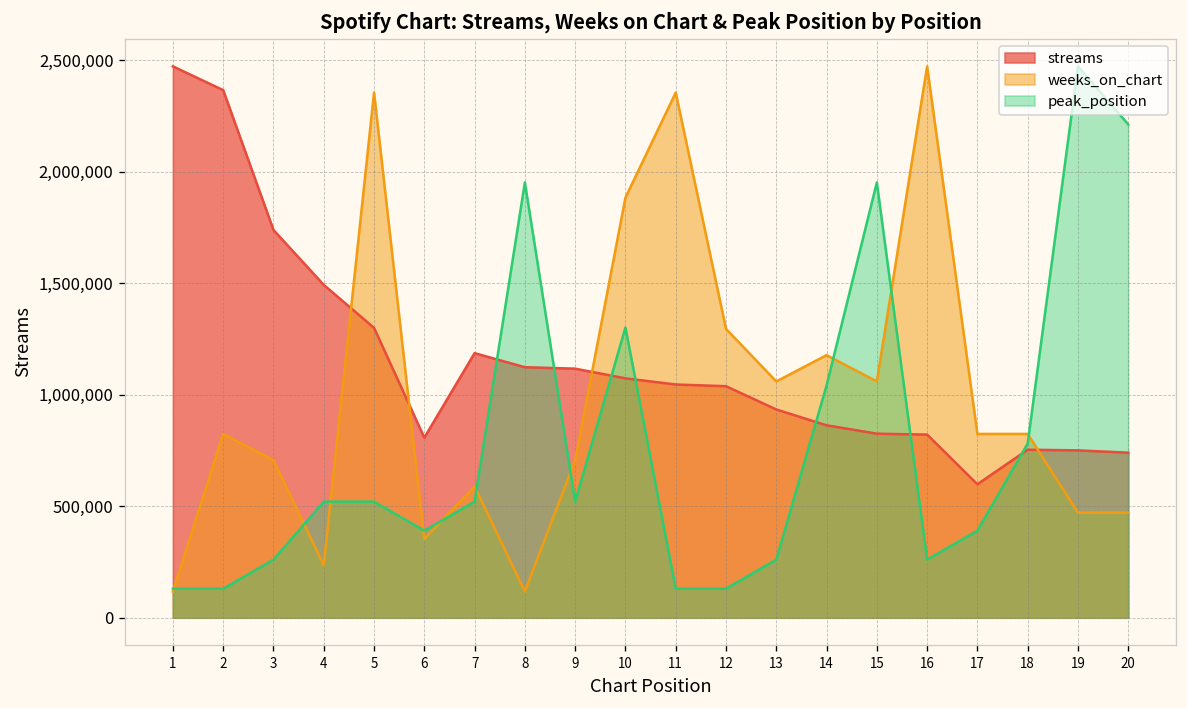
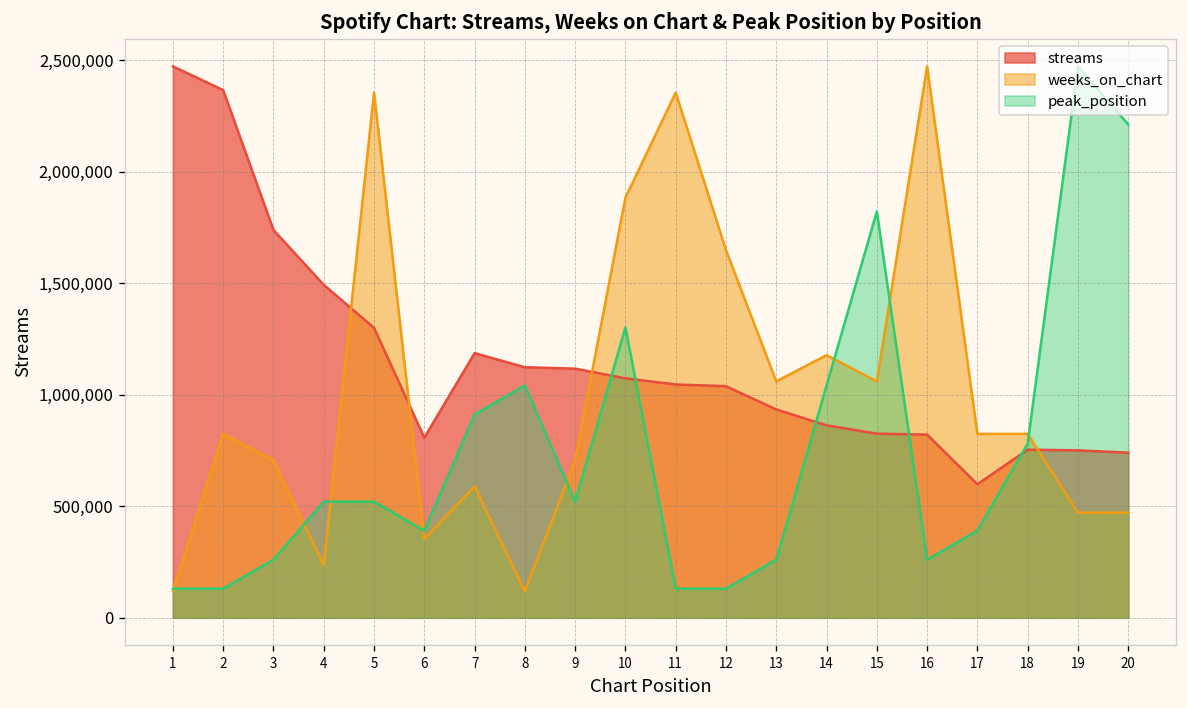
  {
    "streams": {
      "1": "2,470,000",
      "2": "2,370,000",
      "3": "1,740,000",
      "4": "1,490,000",
      "5": "1,300,000",
      "6": "810,000",
      "7": "1,190,000",
      "8": "1,120,000",
      "9": "1,120,000",
      "10": "1,070,000",
      "11": "1,050,000",
      "12": "1,040,000",
      "13": "930,000",
      "14": "860,000",
      "15": "830,000",
      "16": "820,000",
      "17": "600,000",
      "18": "750,000",
      "19": "750,000",
      "20": "740,000"
    },
    "weeks_on_chart": {
      "2": "820,000",
      "3": "710,000",
      "4": "240,000",
      "5": "2,360,000",
      "6": "350,000",
      "7": "590,000",
      "8": "120,000",
      "9": "710,000",
      "10": "1,880,000",
      "11": "2,360,000",
-     "12": "1,300,000",
+     "12": "1,650,000",
      "13": "1,060,000",
      "14": "1,180,000",
      "15": "1,060,000",
      "16": "2,470,000",
      "17": "820,000",
      "18": "820,000",
      "19": "470,000",
      "20": "470,000"
    },
    "peak_position": {
      "2": "130,000",
      "3": "260,000",
      "4": "520,000",
      "5": "520,000",
      "6": "390,000",
-     "7": "520,000",
-     "8": "1,950,000",
+     "7": "910,000",
+     "8": "1,040,000",
      "9": "520,000",
      "10": "1,300,000",
      "11": "130,000",
      "12": "130,000",
      "13": "260,000",
      "14": "1,040,000",
-     "15": "1,950,000",
+     "15": "1,820,000",
      "16": "260,000",
      "17": "390,000",
      "18": "780,000",
      "20": "2,210,000"
    }
  }
